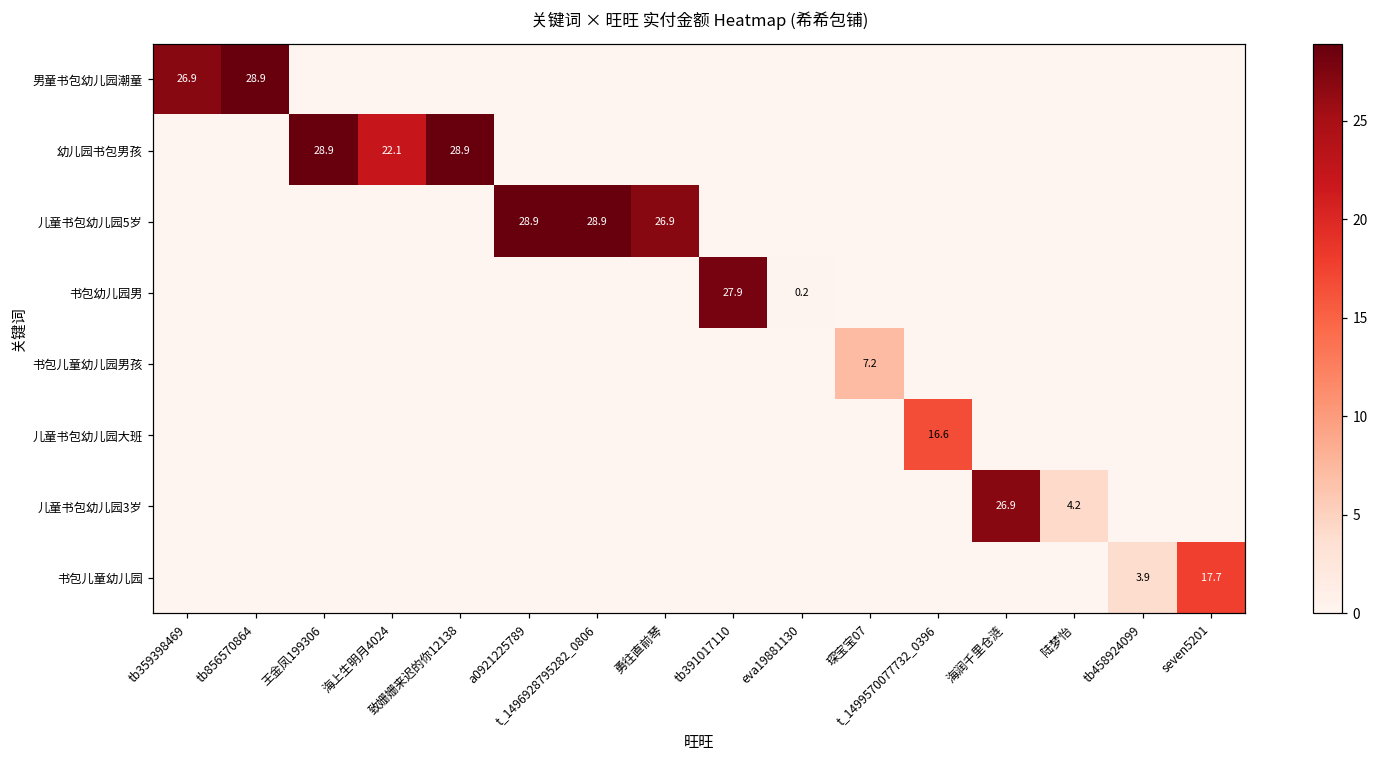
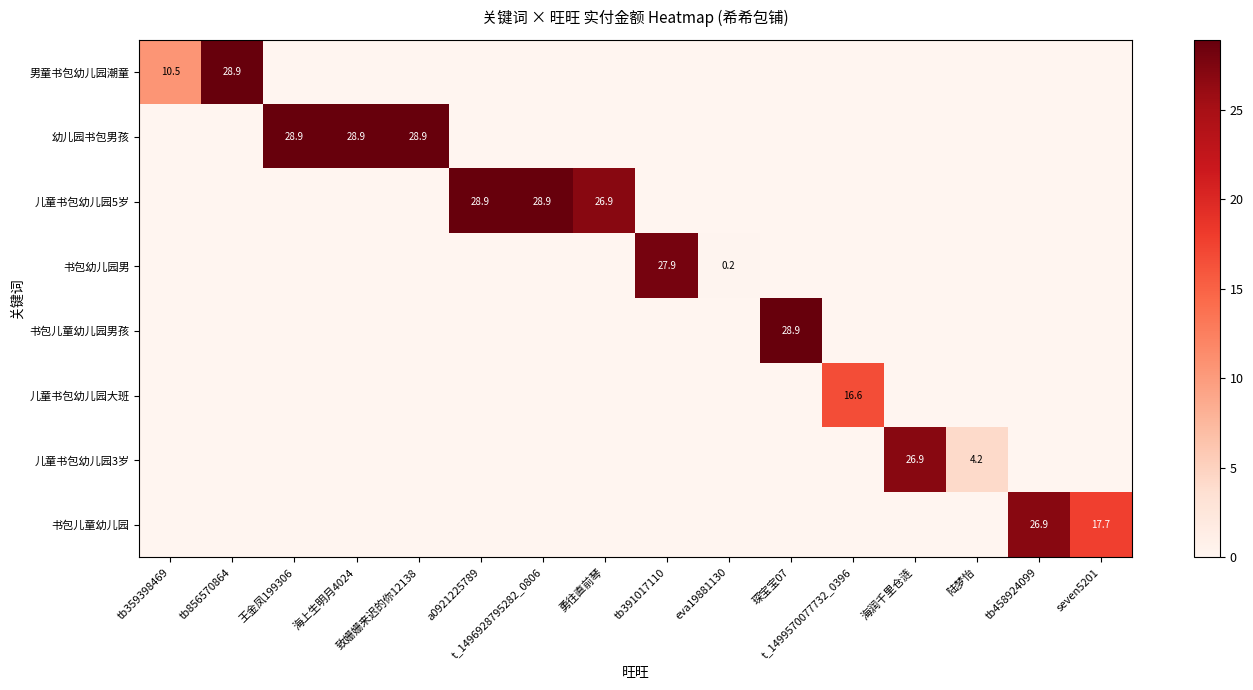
  {
    "男童书包幼儿园潮童": {
-     "tb359398469": 26.9,
+     "tb359398469": 10.5,
      "tb856570864": 28.9
    },
    "幼儿园书包男孩": {
      "王金凤199306": 28.9,
-     "海上生明月4024": 22.1,
+     "海上生明月4024": 28.9,
      "致姗姗来迟的你12138": 28.9
    },
    "儿童书包幼儿园5岁": {
      "a0921225789": 28.9,
      "t_1496928795282_0806": 28.9,
      "勇往直前琴": 26.9
    },
    "书包幼儿园男": {
      "tb391017110": 27.9,
      "eva19881130": 0.2
    },
    "书包儿童幼儿园男孩": {
-     "琛宝宝07": 7.2
+     "琛宝宝07": 28.9
    },
    "儿童书包幼儿园大班": {
      "t_1499570077732_0396": 16.6
    },
    "儿童书包幼儿园3岁": {
      "海润千里仓涟": 26.9,
      "陆梦怡": 4.2
    },
    "书包儿童幼儿园": {
-     "tb458924099": 3.9,
+     "tb458924099": 26.9,
      "seven5201": 17.7
    }
  }
